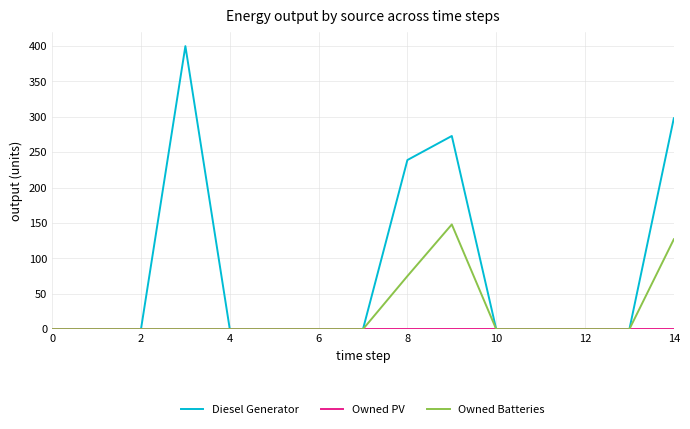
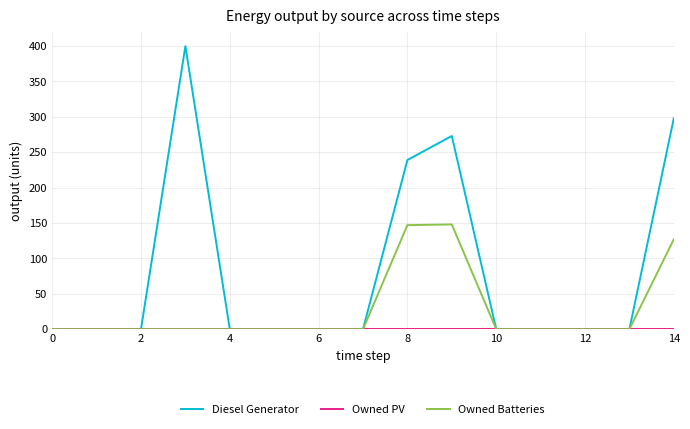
  {
    "Diesel Generator": {
      "8": 240,
      "14": 300
    },
    "Owned PV": {
      "8": 0,
      "14": 0
    },
    "Owned Batteries": {
-     "8": 80,
+     "8": 150,
      "14": 130
    }
  }
